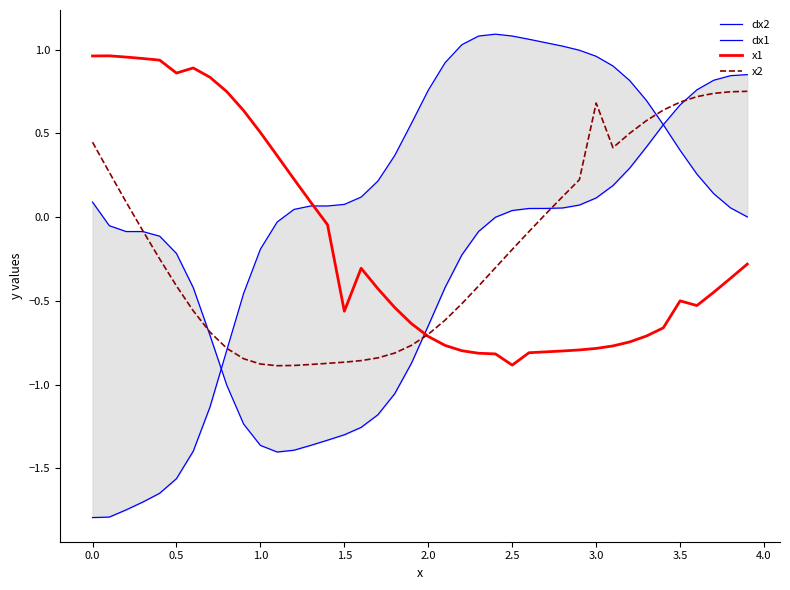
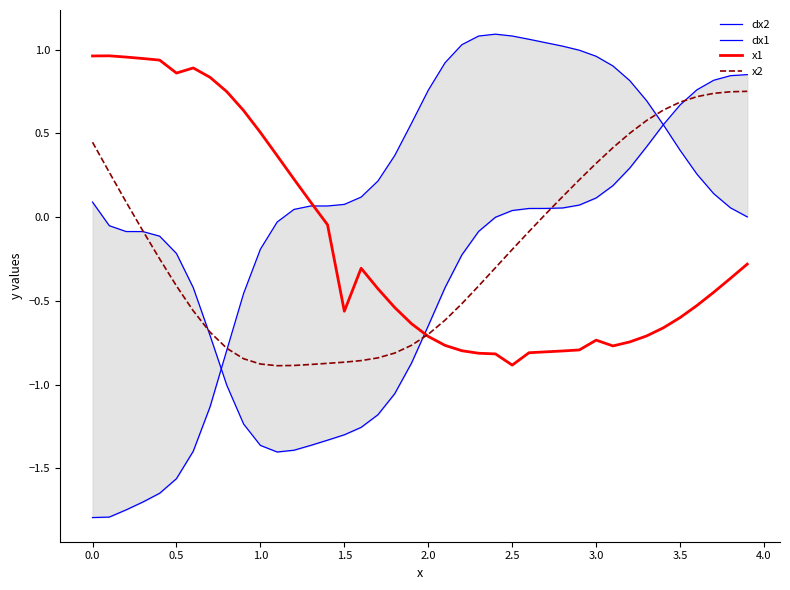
  {
    "x1": {
      "0.0": 0.96,
      "0.5": 0.86,
      "1.0": 0.51,
      "1.5": -0.56,
      "2.5": -0.88,
-     "3.0": -0.78,
-     "3.5": -0.50
+     "3.0": -0.73,
+     "3.5": -0.60
    },
    "x2": {
      "0.0": 0.45,
      "0.5": -0.41,
      "1.0": -0.88,
      "1.5": -0.87,
      "2.5": -0.19,
-     "3.0": 0.68,
+     "3.0": 0.32,
      "3.5": 0.69
    }
  }
